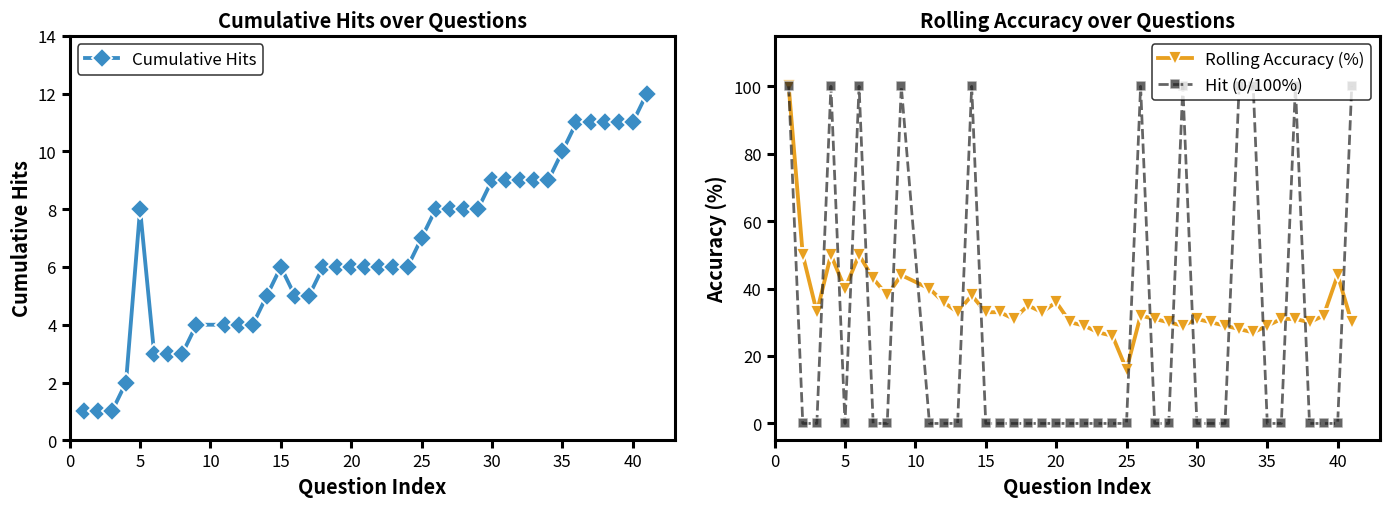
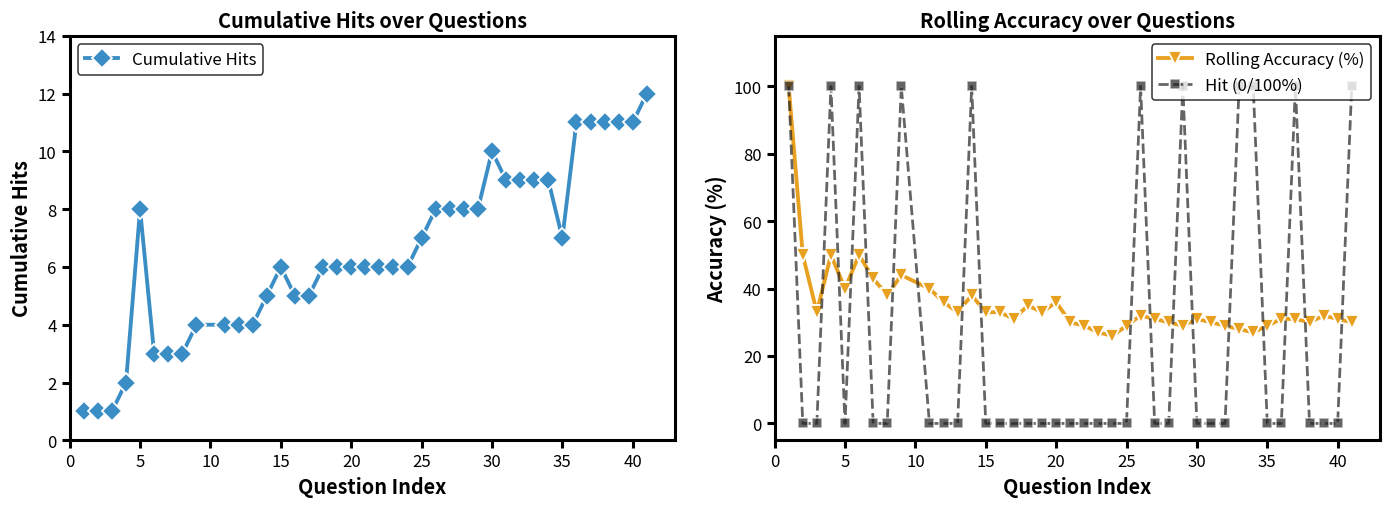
  {
    "Cumulative Hits over Questions": {
      "5": 8,
      "15": 6,
      "20": 6,
      "25": 7,
-     "30": 9,
-     "35": 10,
+     "30": 10,
+     "35": 7,
      "40": 11
    },
    "Rolling Accuracy over Questions": {
      "Rolling Accuracy (%)": {
        "5": 40,
        "15": 33,
        "20": 36,
-       "25": 16,
+       "25": 29,
        "30": 31,
        "35": 29,
-       "40": 44
+       "40": 31
      },
      "Hit (0/100%)": {
        "5": 0,
        "15": 0,
        "20": 0,
        "25": 0,
        "30": 0,
        "35": 0,
        "40": 0
      }
    }
  }
